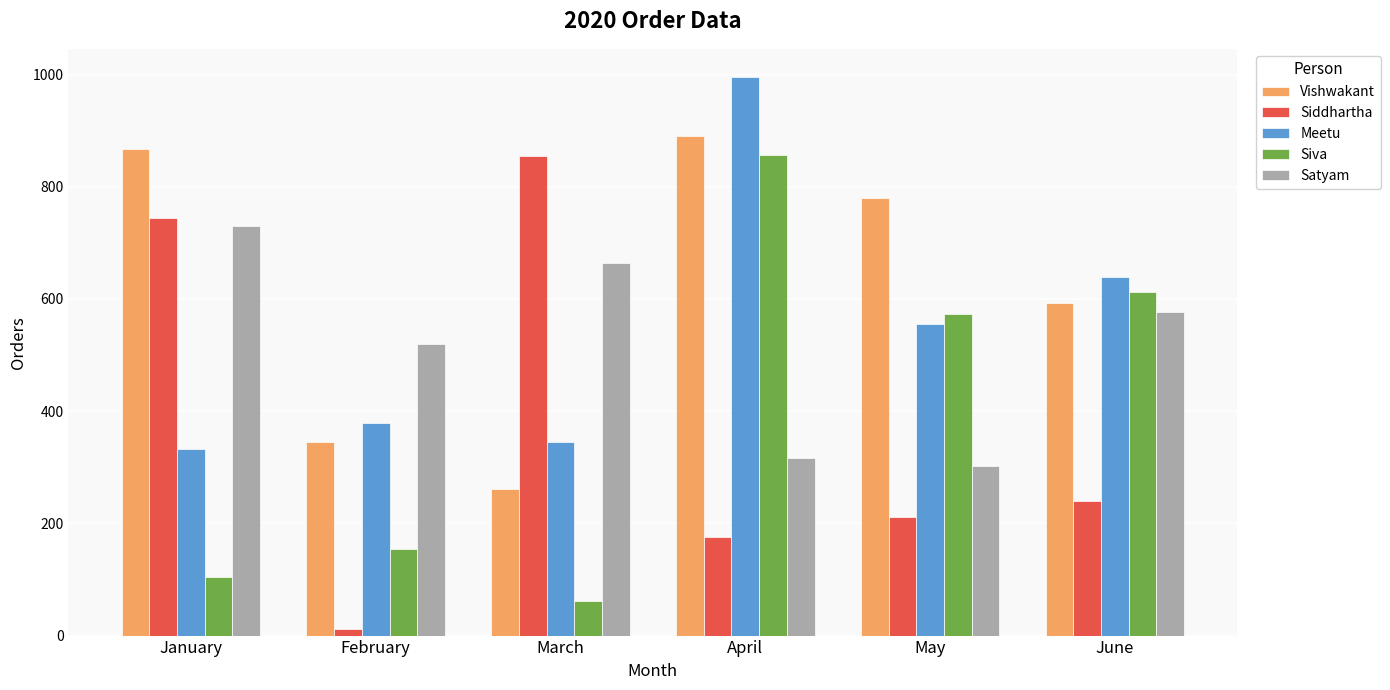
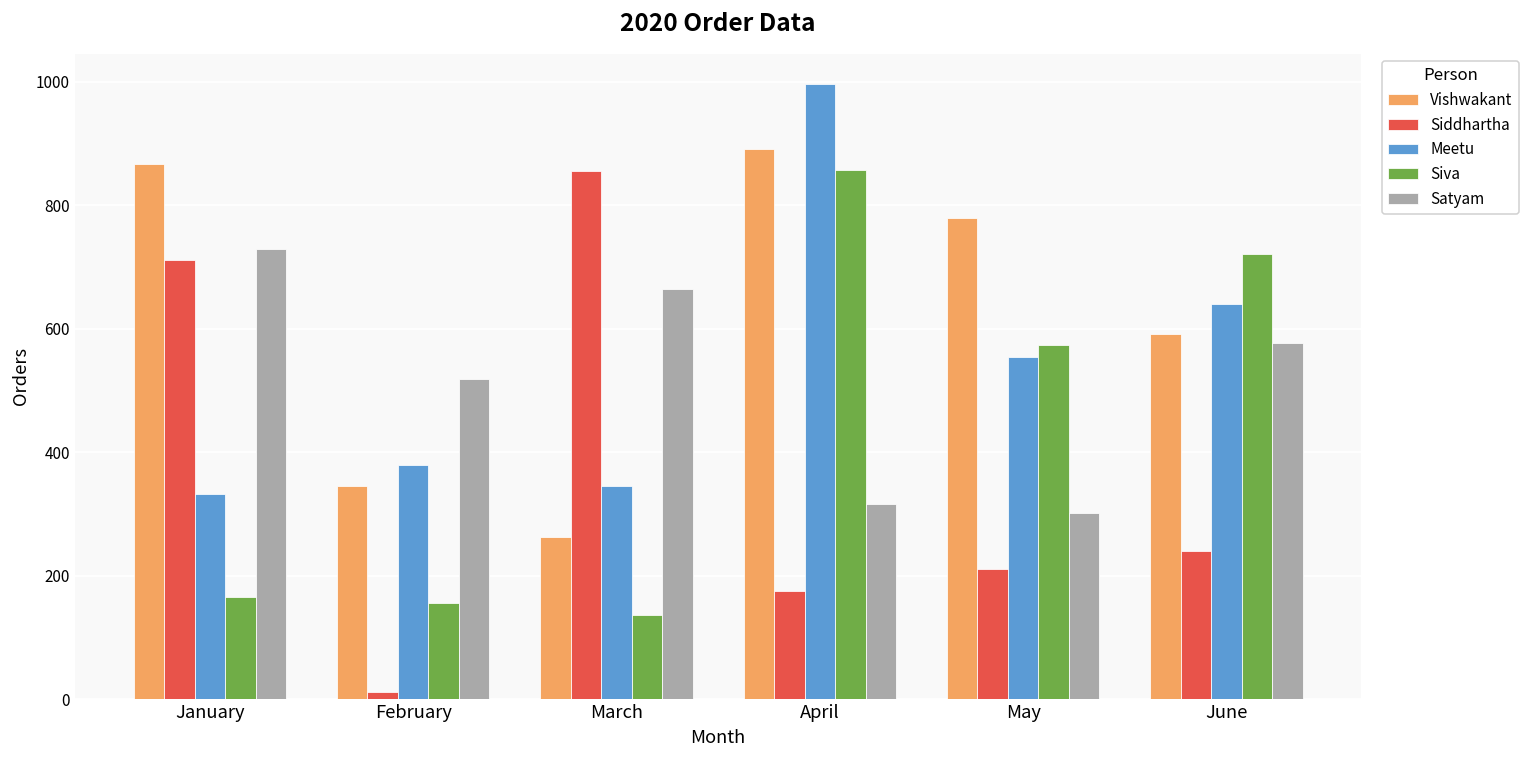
  {
    "Vishwakant": {
      "January": 870,
      "February": 350,
      "March": 260,
      "April": 890,
      "May": 780,
      "June": 590
    },
    "Siddhartha": {
-     "January": 750,
+     "January": 710,
      "February": 10,
      "March": 860,
      "April": 180,
      "May": 210,
      "June": 240
    },
    "Meetu": {
      "January": 330,
      "February": 380,
      "March": 350,
      "April": 1000,
      "May": 560,
      "June": 640
    },
    "Siva": {
-     "January": 100,
+     "January": 170,
      "February": 160,
-     "March": 60,
+     "March": 140,
      "April": 860,
      "May": 570,
-     "June": 610
+     "June": 720
    },
    "Satyam": {
      "January": 730,
      "February": 520,
      "March": 660,
      "April": 320,
      "May": 300,
      "June": 580
    }
  }
